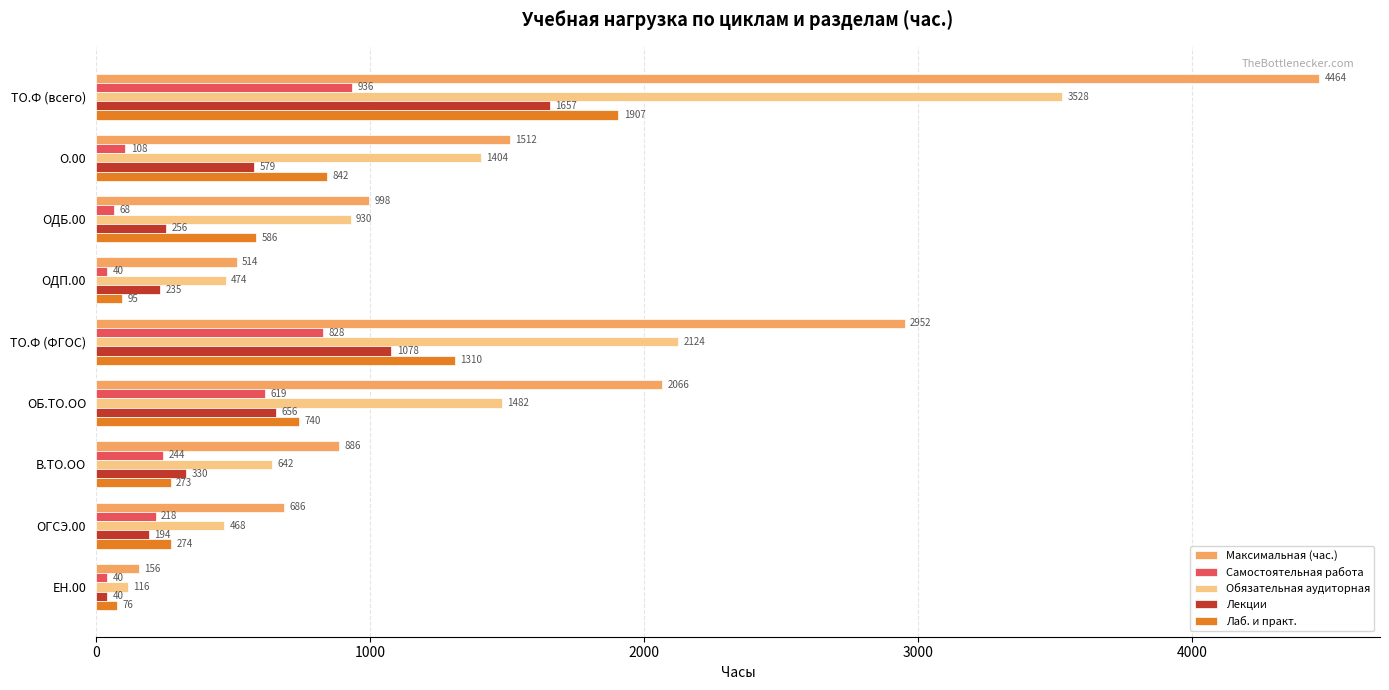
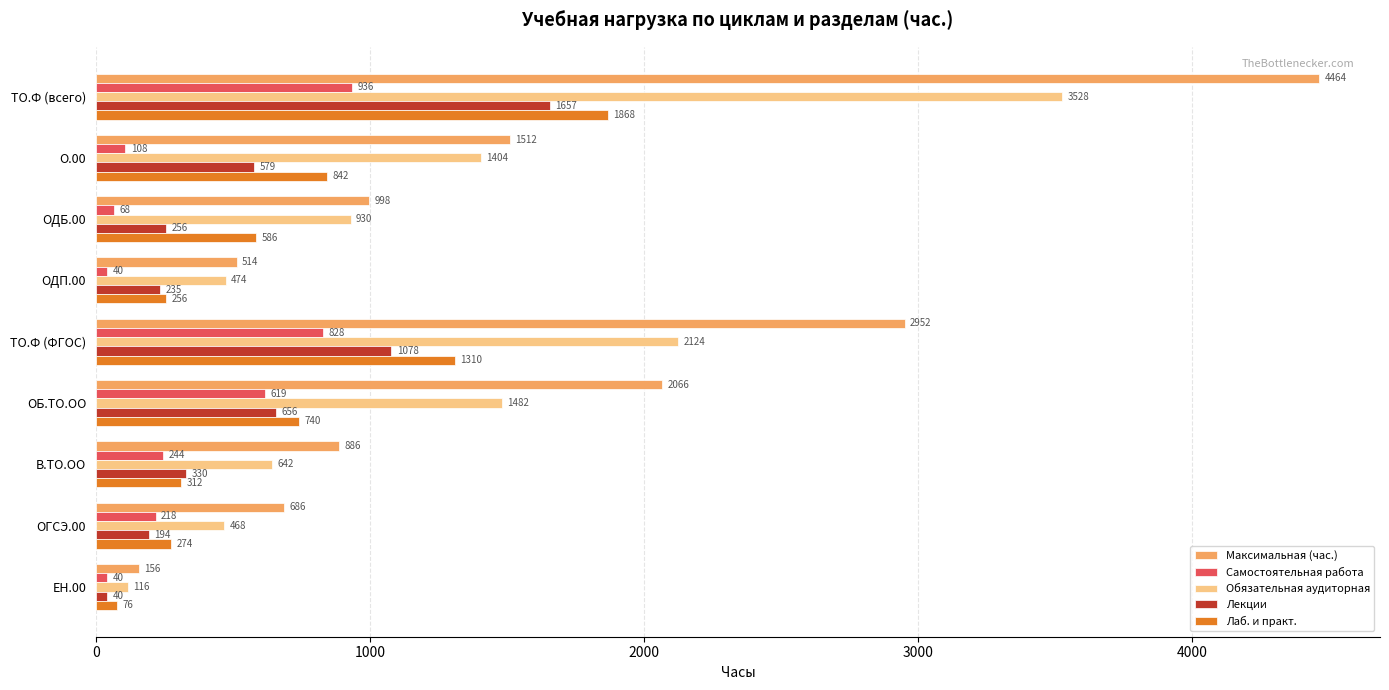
  {
    "Самостоятельная работа": {
      "ТО.Ф (всего)": 936,
      "О.00": 108,
      "ОДБ.00": 68,
      "ОДП.00": 40,
      "ТО.Ф (ФГОС)": 828,
      "ОБ.ТО.ОО": 619,
      "В.ТО.ОО": 244,
      "ОГСЭ.00": 218,
      "ЕН.00": 40
    },
    "Лекции": {
      "ТО.Ф (всего)": 1657,
      "О.00": 579,
      "ОДБ.00": 256,
      "ОДП.00": 235,
      "ТО.Ф (ФГОС)": 1078,
      "ОБ.ТО.ОО": 656,
      "В.ТО.ОО": 330,
      "ОГСЭ.00": 194,
      "ЕН.00": 40
    },
    "Лаб. и практ.": {
-     "ТО.Ф (всего)": 1907,
+     "ТО.Ф (всего)": 1868,
      "О.00": 842,
      "ОДБ.00": 586,
-     "ОДП.00": 95,
+     "ОДП.00": 256,
      "ТО.Ф (ФГОС)": 1310,
      "ОБ.ТО.ОО": 740,
-     "В.ТО.ОО": 273,
+     "В.ТО.ОО": 312,
      "ОГСЭ.00": 274,
      "ЕН.00": 76
    }
  }
